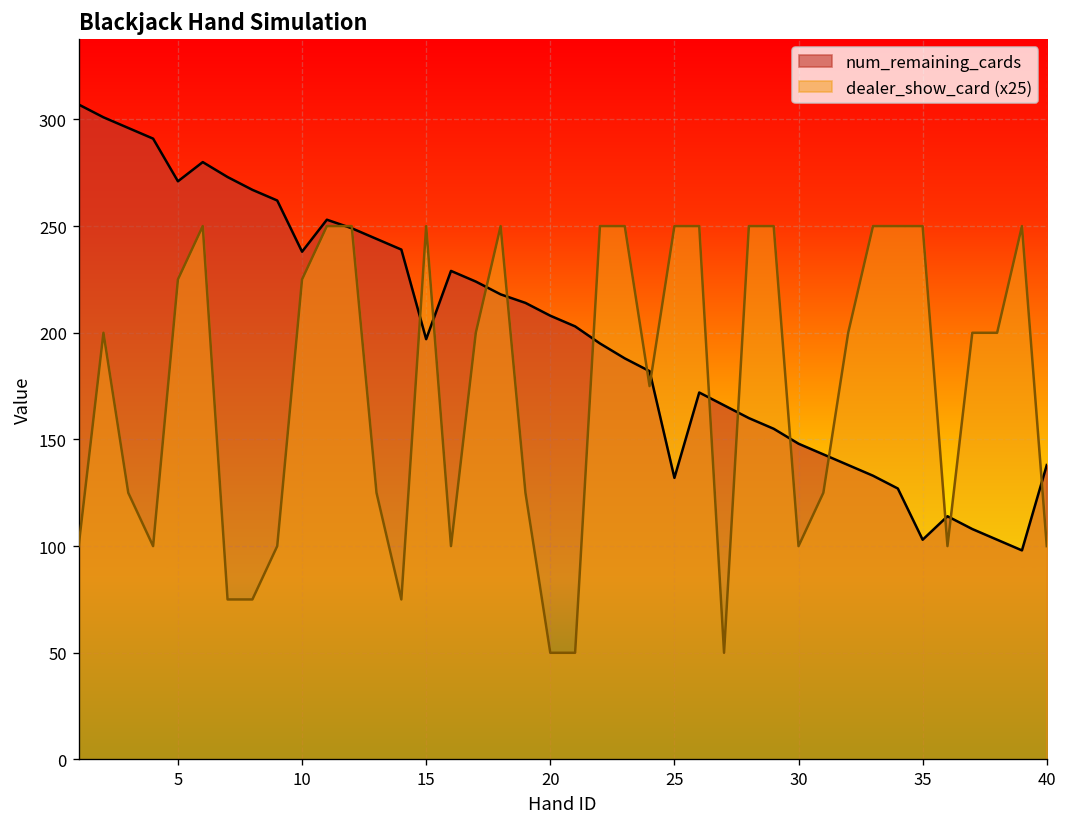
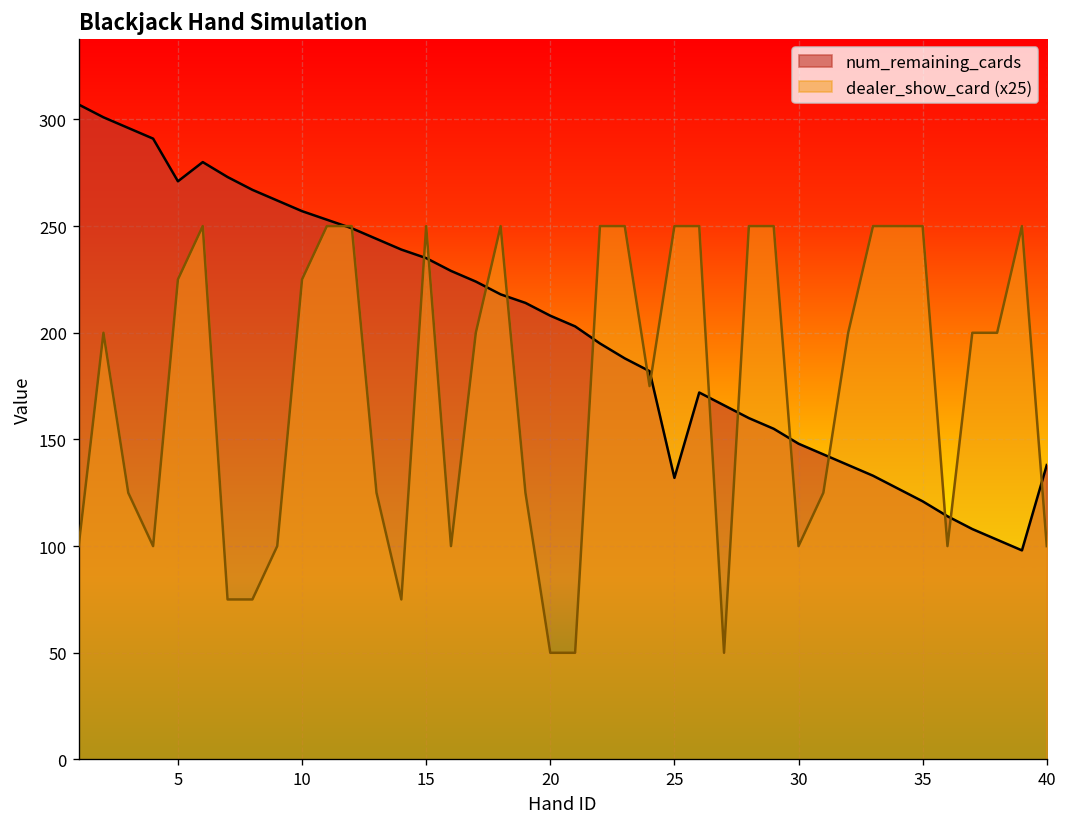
  {
    "num_remaining_cards": {
      "5": 271,
-     "10": 238,
-     "15": 197,
+     "10": 257,
+     "15": 235,
      "20": 208,
      "25": 132,
      "30": 148,
-     "35": 103,
+     "35": 121,
      "40": 138
    },
    "dealer_show_card (x25)": {
      "5": 225,
      "10": 225,
      "15": 250,
      "20": 50,
      "25": 250,
      "30": 100,
      "35": 250,
      "40": 100
    }
  }
